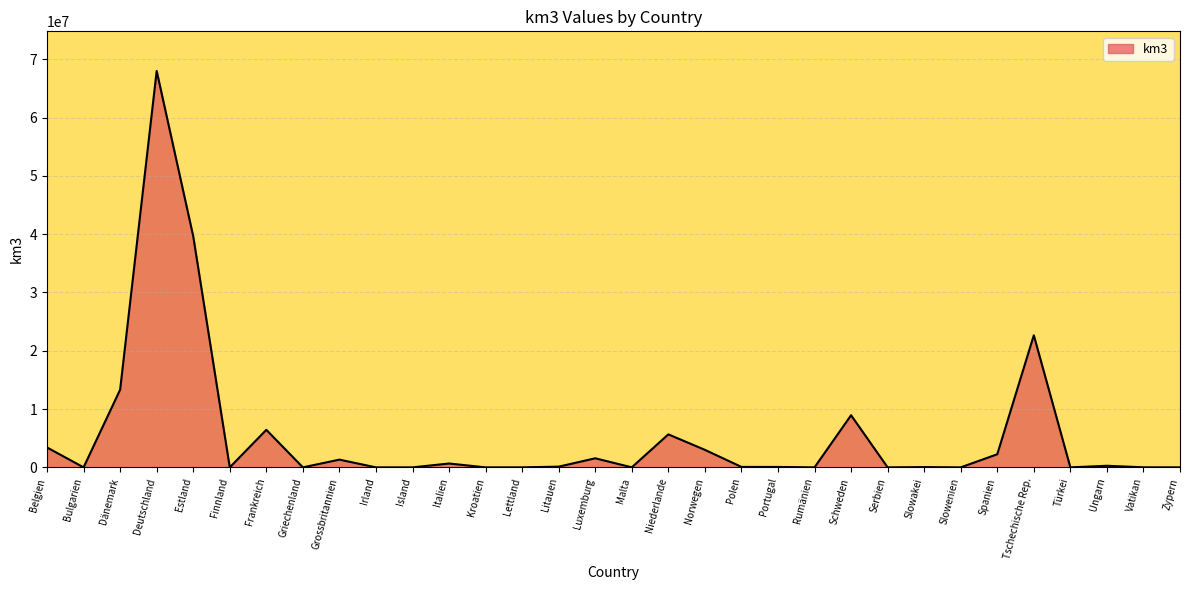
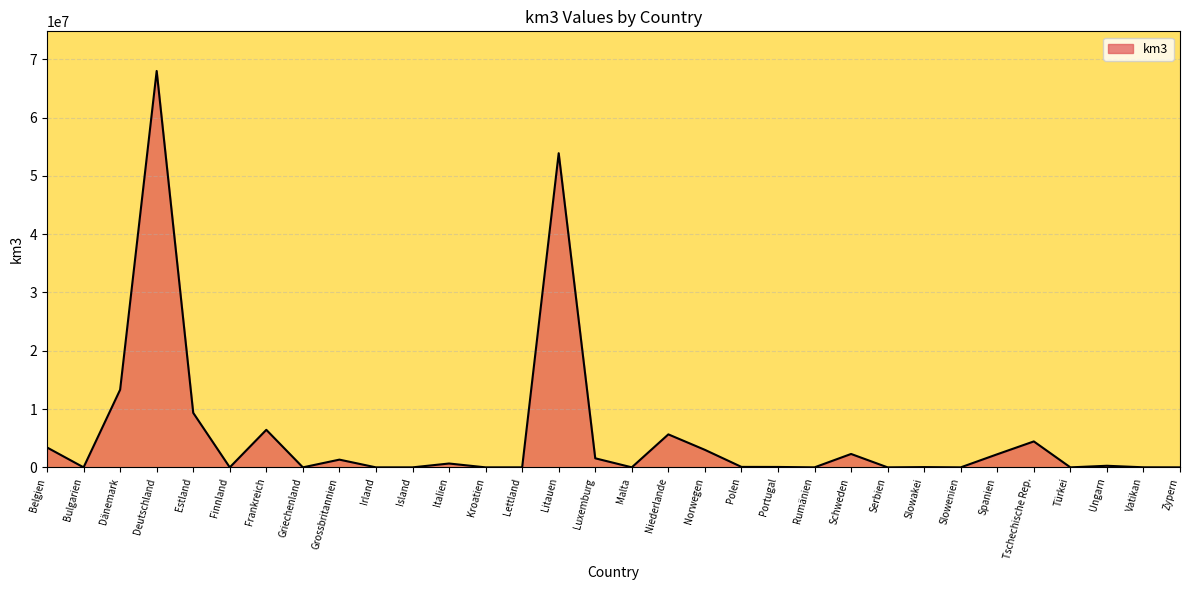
  {
    "Belgien": 3000000,
    "Bulgarien": 0,
    "Dänemark": 13000000,
    "Deutschland": 68000000,
-   "Estland": 40000000,
+   "Estland": 9000000,
    "Finnland": 0,
    "Frankreich": 6000000,
    "Griechenland": 0,
    "Grossbritannien": 1000000,
    "Irland": 0,
    "Island": 0,
    "Italien": 1000000,
    "Kroatien": 0,
    "Lettland": 0,
-   "Litauen": 0,
+   "Litauen": 54000000,
    "Luxemburg": 2000000,
    "Malta": 0,
    "Niederlande": 6000000,
    "Norwegen": 3000000,
    "Polen": 0,
    "Portugal": 0,
    "Rumänien": 0,
-   "Schweden": 9000000,
+   "Schweden": 2000000,
    "Serbien": 0,
    "Slowakei": 0,
    "Slowenien": 0,
    "Spanien": 2000000,
-   "Tschechische Rep.": 23000000,
+   "Tschechische Rep.": 4000000,
    "Türkei": 0,
    "Ungarn": 0,
    "Vatikan": 0,
    "Zypern": 0
  }
